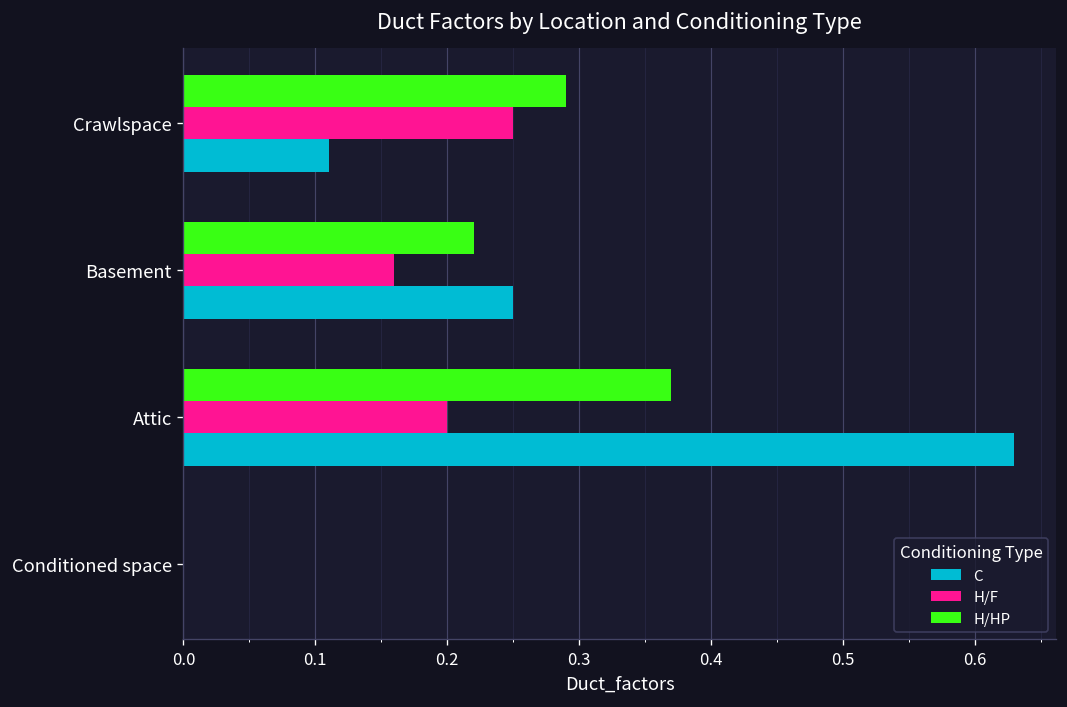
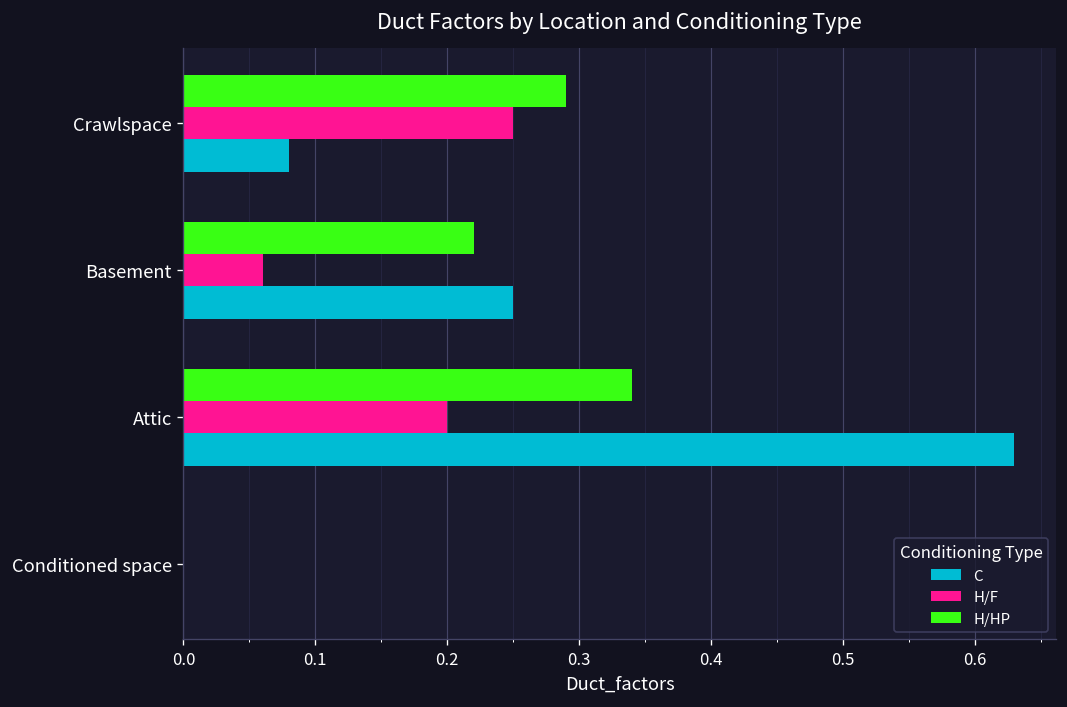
  {
    "C": {
-     "Crawlspace": 0.11,
+     "Crawlspace": 0.08,
      "Basement": 0.25,
      "Attic": 0.63,
      "Conditioned space": 0.00
    },
    "H/F": {
      "Crawlspace": 0.25,
-     "Basement": 0.16,
+     "Basement": 0.06,
      "Attic": 0.20,
      "Conditioned space": 0.00
    },
    "H/HP": {
      "Crawlspace": 0.29,
      "Basement": 0.22,
-     "Attic": 0.37,
+     "Attic": 0.34,
      "Conditioned space": 0.00
    }
  }
